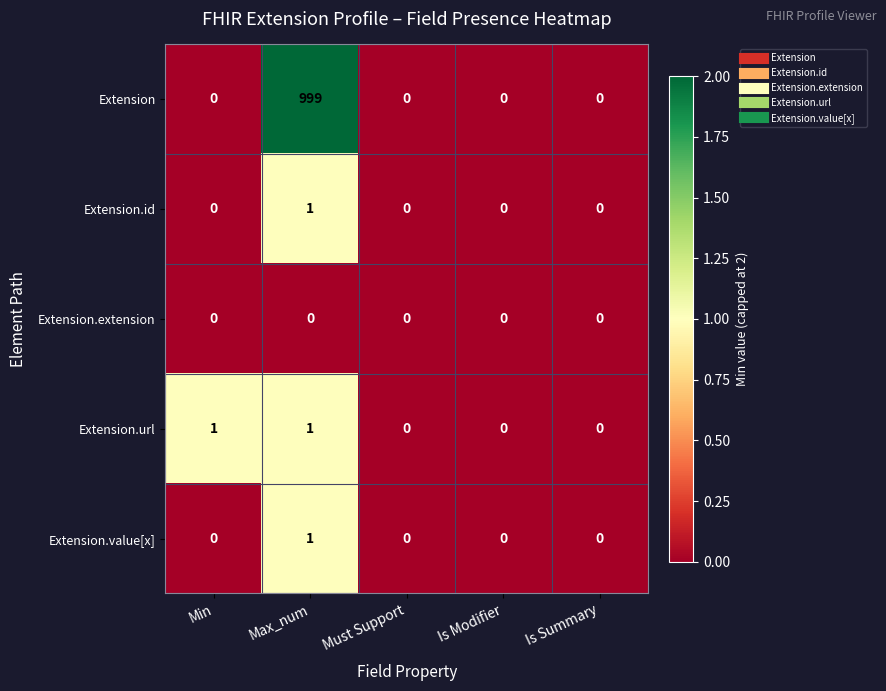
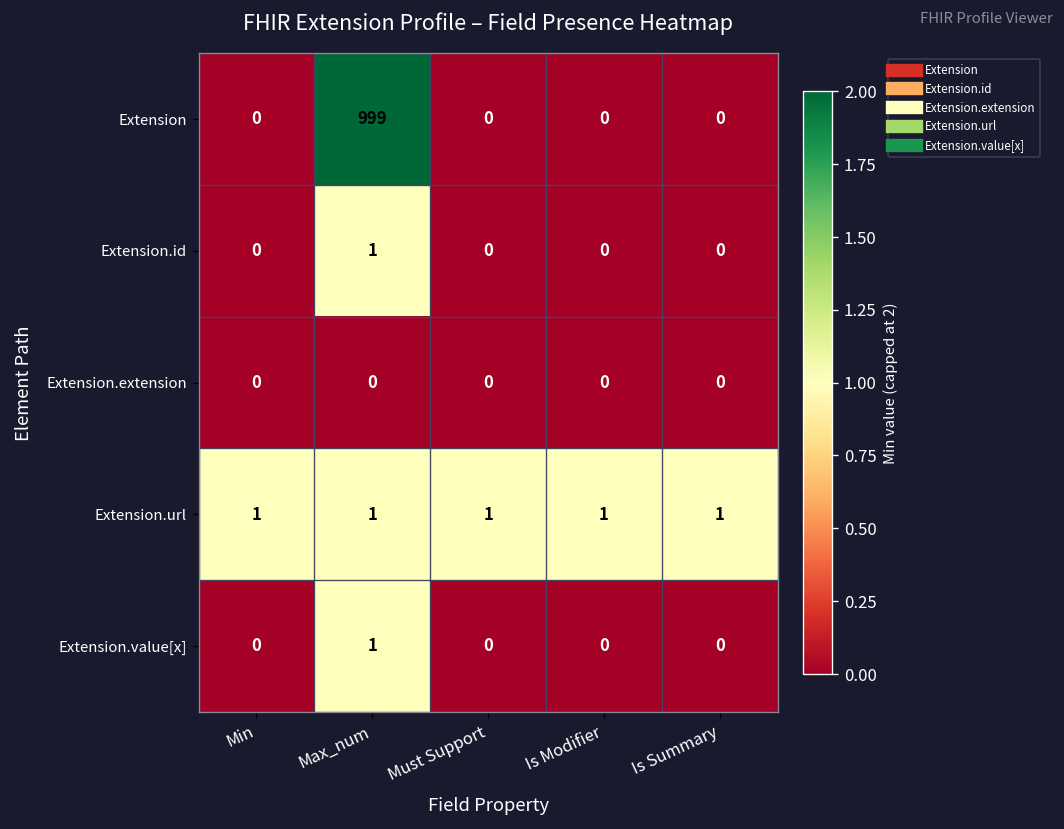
  {
    "Extension": {
      "Min": 0,
      "Max_num": 999,
      "Must Support": 0,
      "Is Modifier": 0,
      "Is Summary": 0
    },
    "Extension.id": {
      "Min": 0,
      "Max_num": 1,
      "Must Support": 0,
      "Is Modifier": 0,
      "Is Summary": 0
    },
    "Extension.extension": {
      "Min": 0,
      "Max_num": 0,
      "Must Support": 0,
      "Is Modifier": 0,
      "Is Summary": 0
    },
    "Extension.url": {
      "Min": 1,
      "Max_num": 1,
-     "Must Support": 0,
-     "Is Modifier": 0,
-     "Is Summary": 0
+     "Must Support": 1,
+     "Is Modifier": 1,
+     "Is Summary": 1
    },
    "Extension.value[x]": {
      "Min": 0,
      "Max_num": 1,
      "Must Support": 0,
      "Is Modifier": 0,
      "Is Summary": 0
    }
  }
